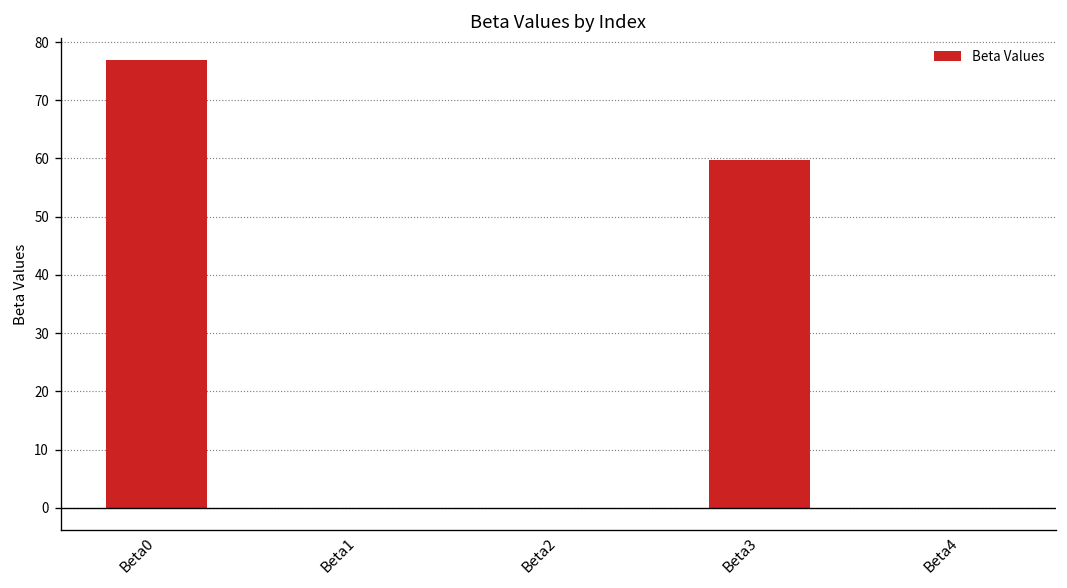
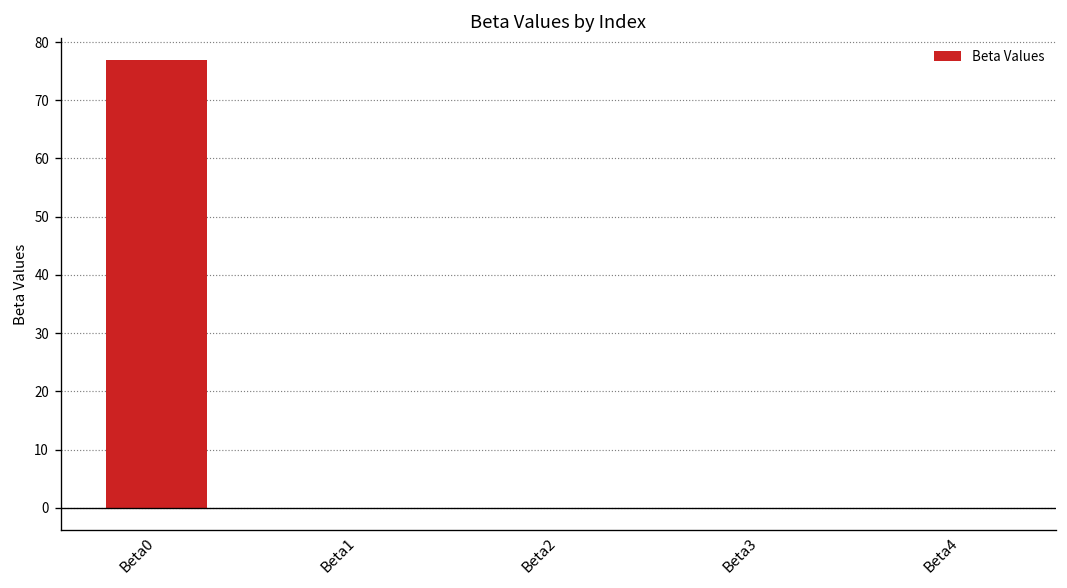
  {
    "Beta0": 77,
-   "Beta3": 60
+   "Beta3": 0
  }
